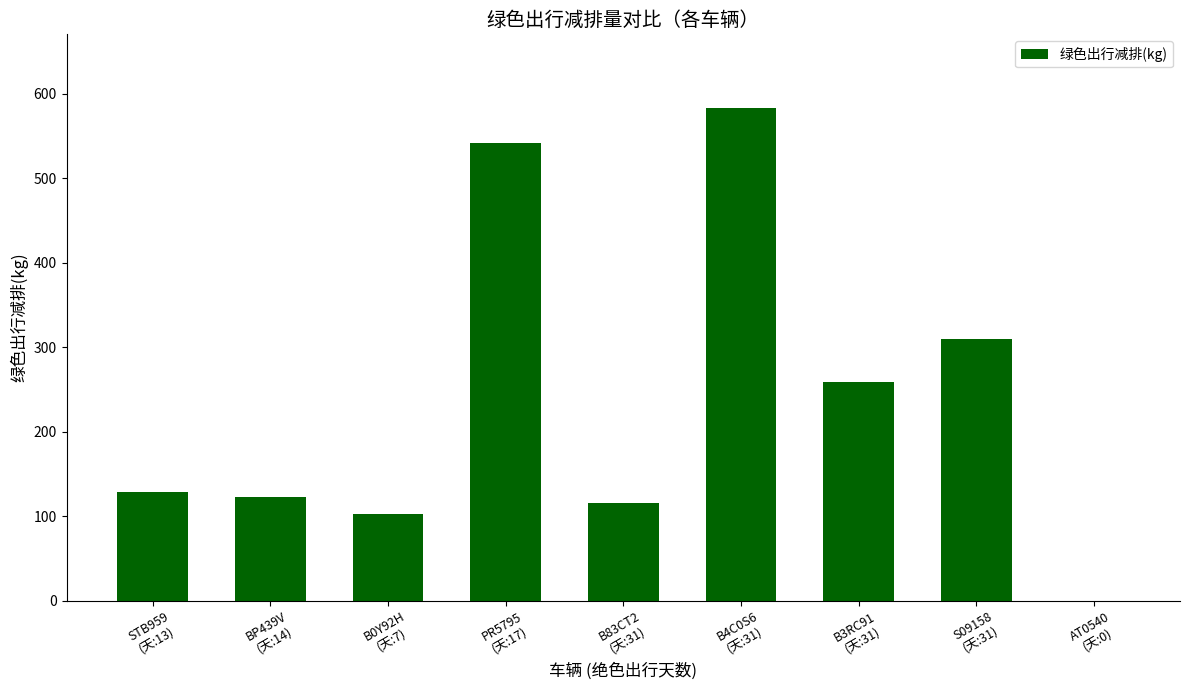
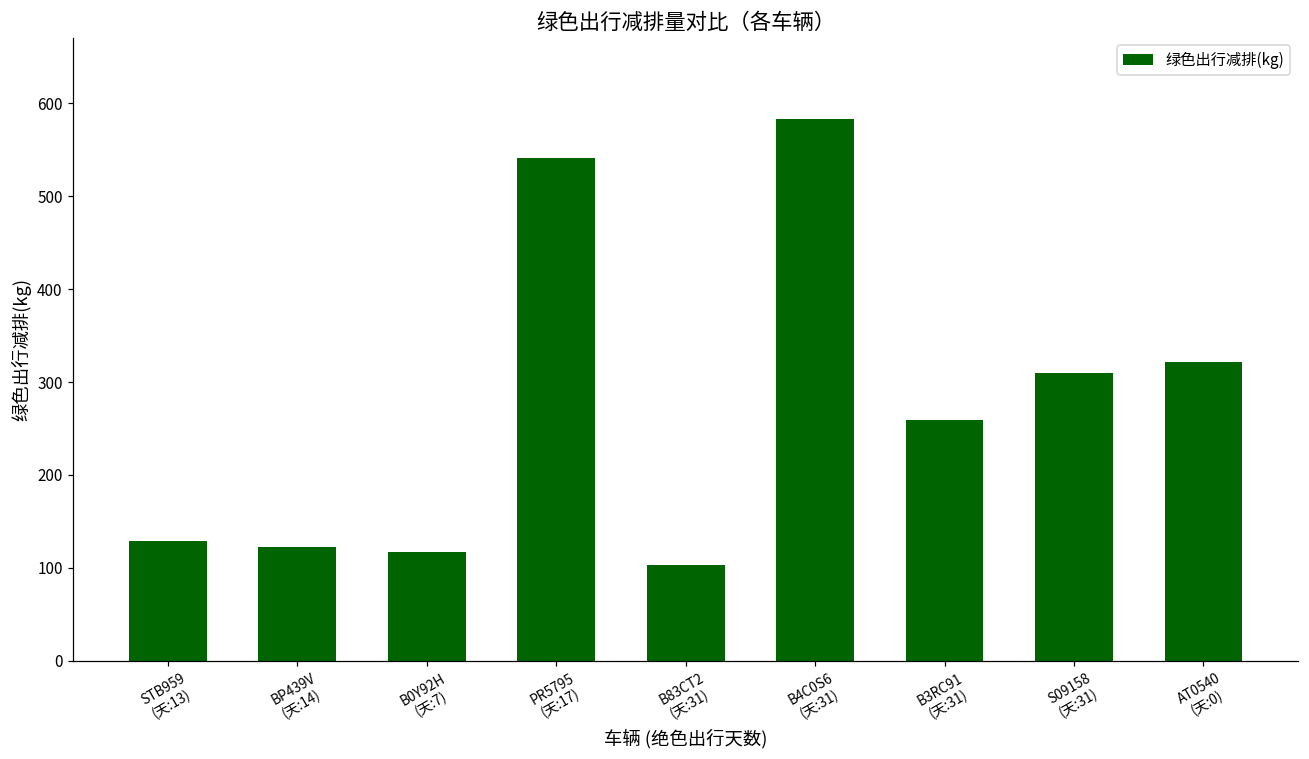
  {
    "STB959 (天:13)": 130,
    "BP439V (天:14)": 120,
-   "B0Y92H (天:7)": 100,
+   "B0Y92H (天:7)": 120,
    "PR5795 (天:17)": 540,
-   "B83CT2 (天:31)": 120,
+   "B83CT2 (天:31)": 100,
    "B4C0S6 (天:31)": 580,
    "B3RC91 (天:31)": 260,
    "S09158 (天:31)": 310,
-   "AT0540 (天:0)": 0
+   "AT0540 (天:0)": 320
  }
